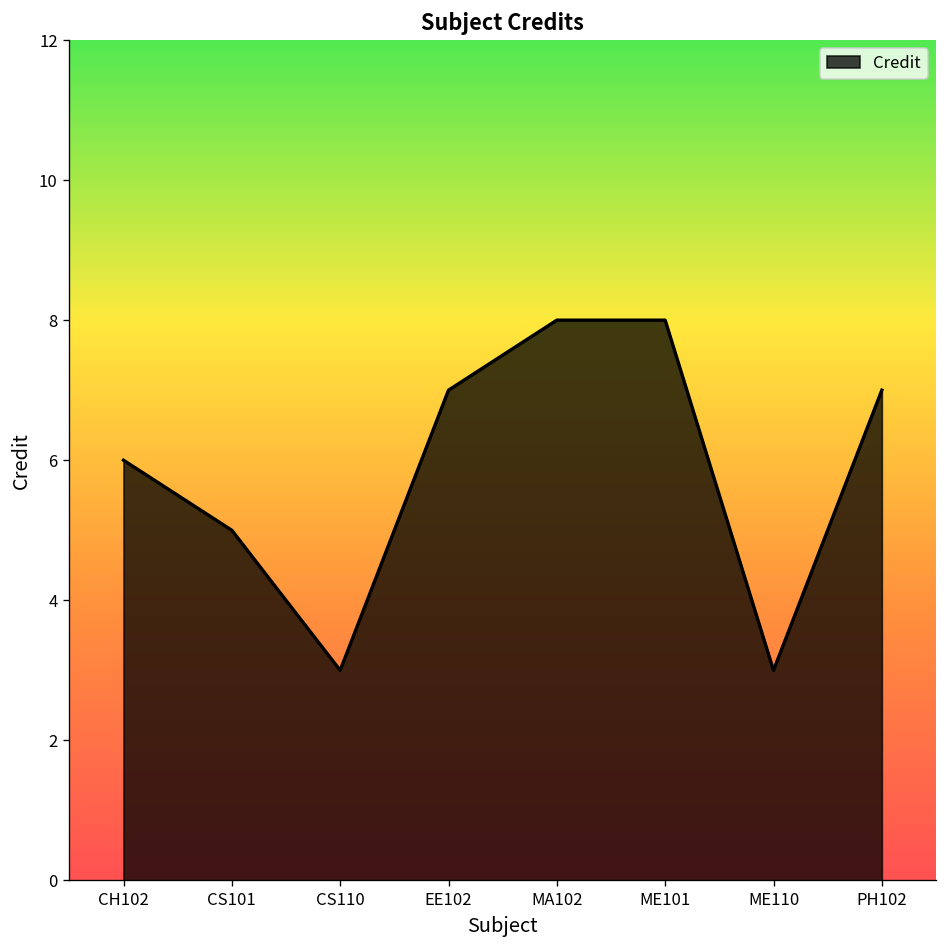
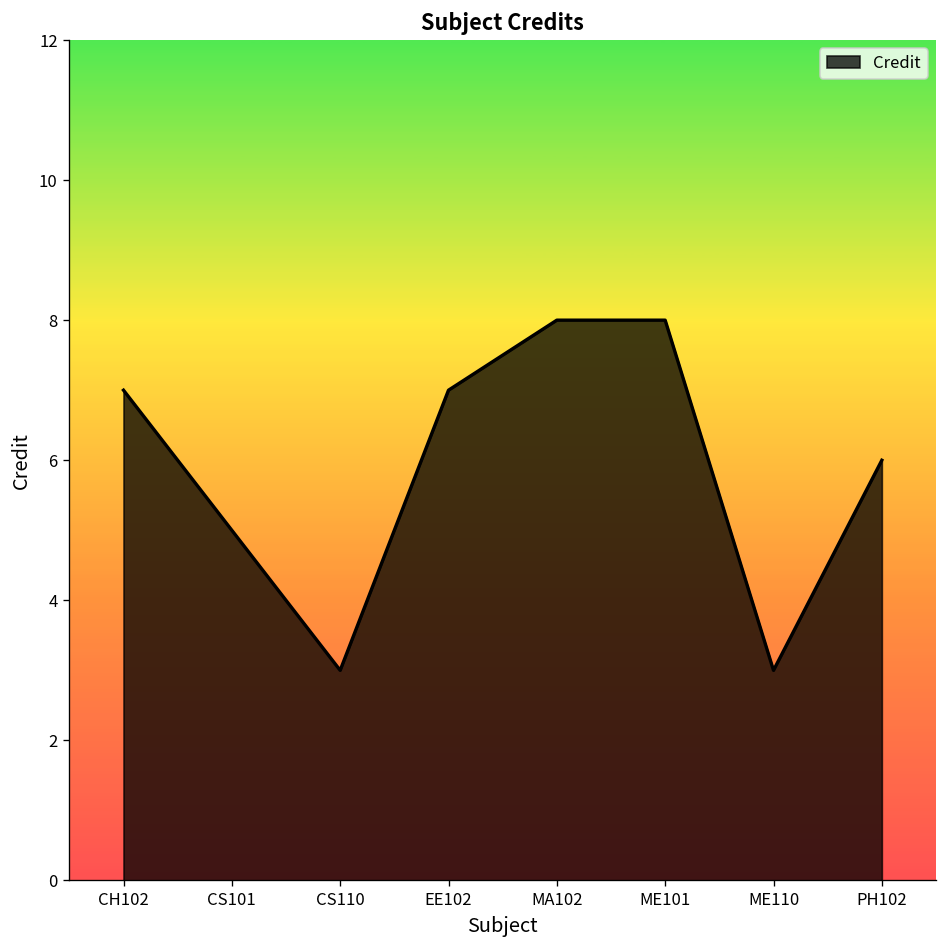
  {
-   "CH102": 6,
+   "CH102": 7,
    "CS101": 5,
    "CS110": 3,
    "EE102": 7,
    "MA102": 8,
    "ME101": 8,
    "ME110": 3,
-   "PH102": 7
+   "PH102": 6
  }
